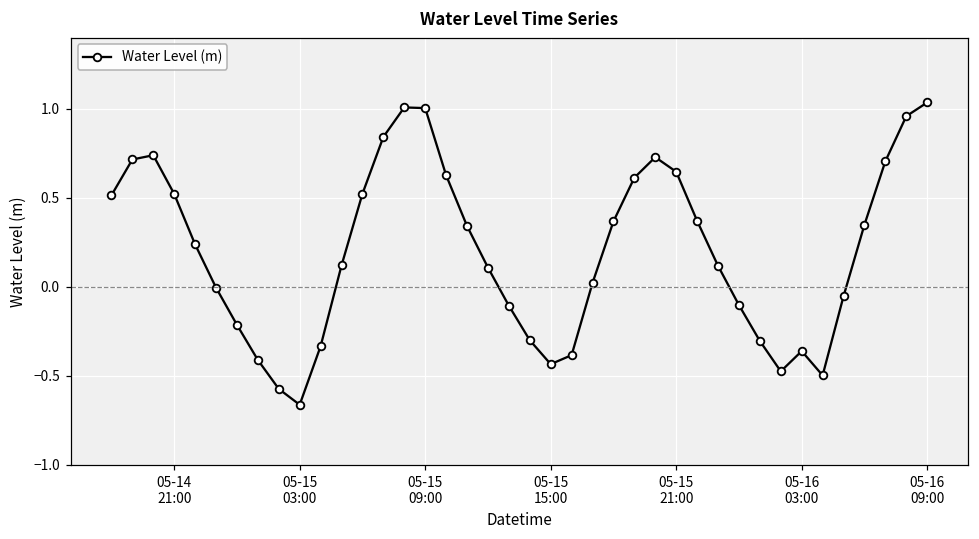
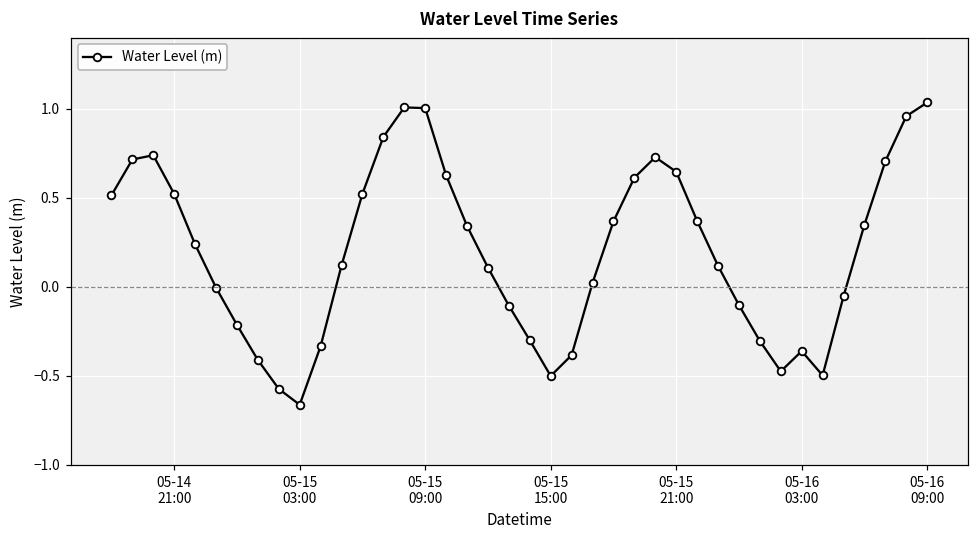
  {
    "05-14 21:00": 0.52,
    "05-15 03:00": -0.66,
    "05-15 09:00": 1.00,
-   "05-15 15:00": -0.43,
+   "05-15 15:00": -0.50,
    "05-15 21:00": 0.65,
    "05-16 03:00": -0.36,
    "05-16 09:00": 1.04
  }
